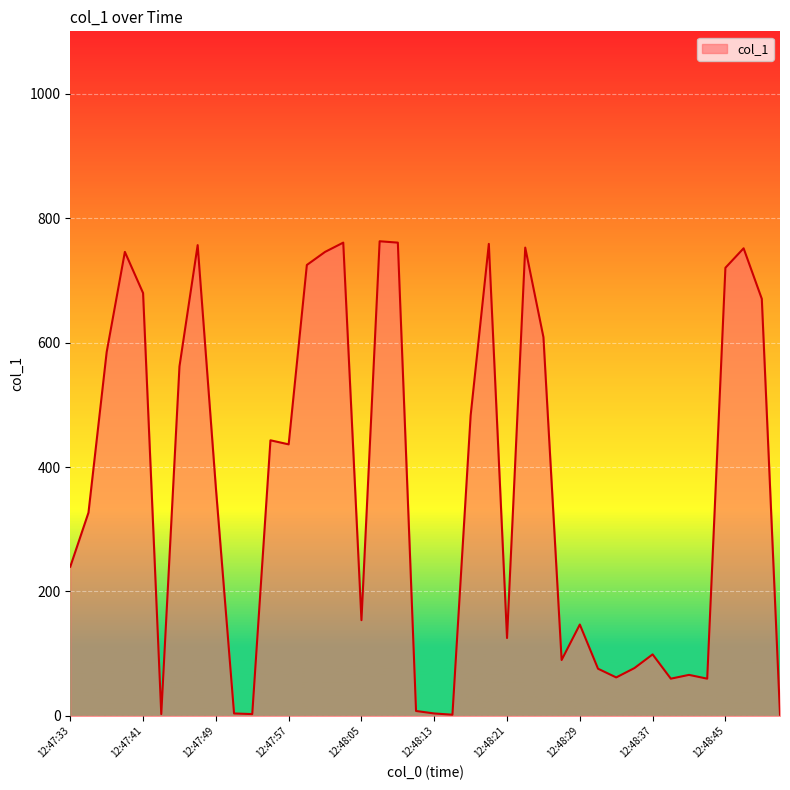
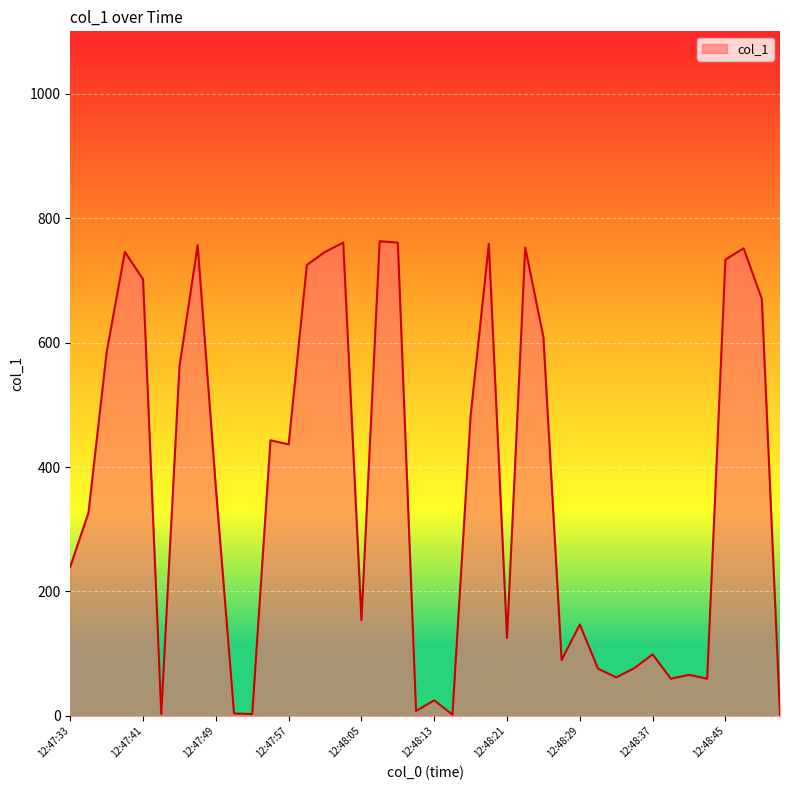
  {
    "12:47:33": 240,
-   "12:47:41": 680,
+   "12:47:41": 700,
    "12:47:49": 370,
    "12:47:57": 440,
    "12:48:05": 150,
-   "12:48:13": 0,
+   "12:48:13": 30,
    "12:48:21": 130,
    "12:48:29": 150,
    "12:48:37": 100,
-   "12:48:45": 720
+   "12:48:45": 730
  }
